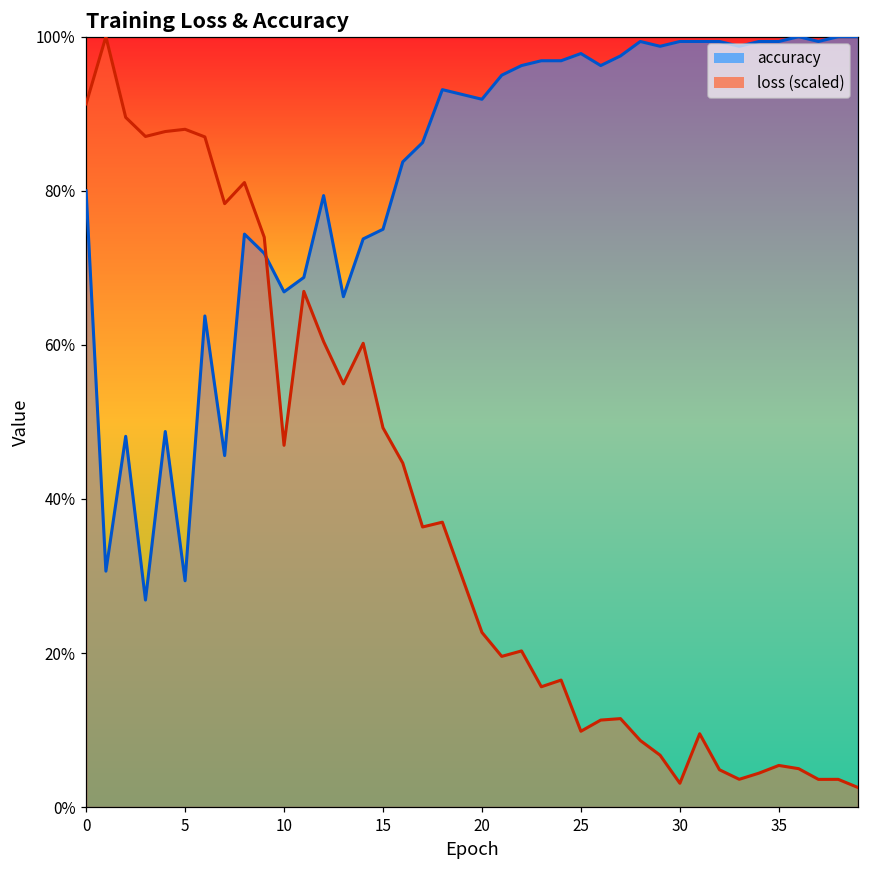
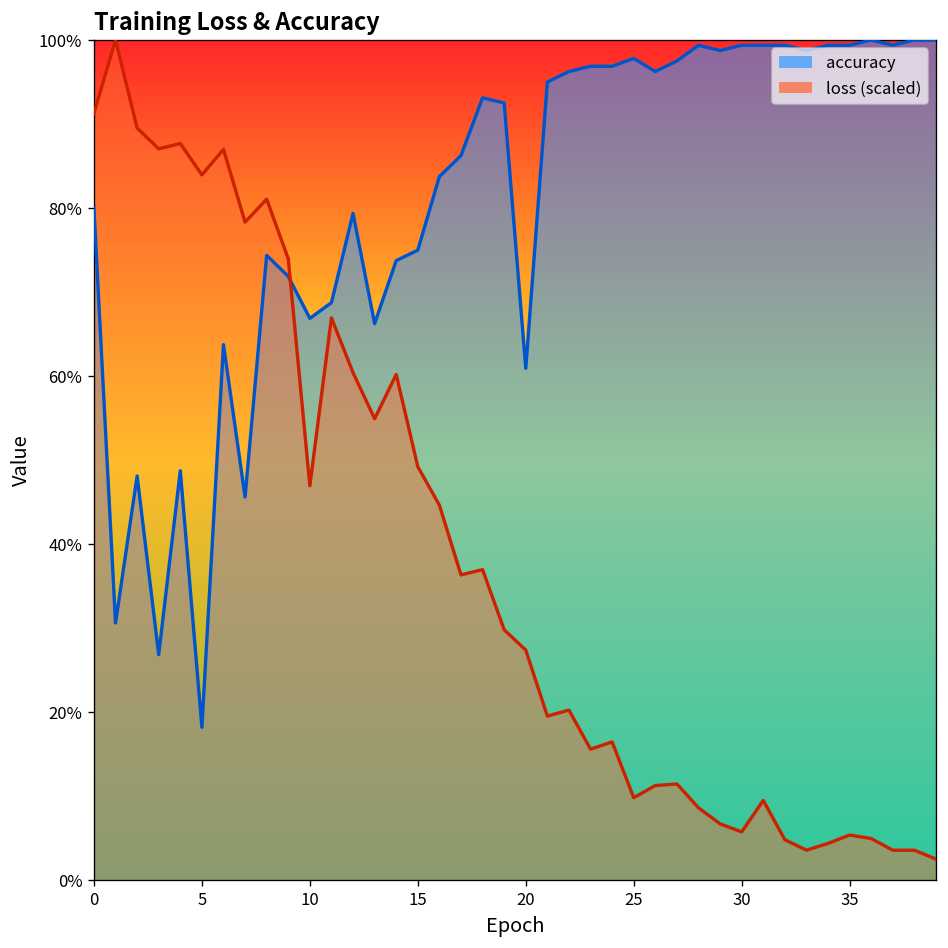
  {
    "accuracy": {
      "0": "80%",
-     "5": "29%",
+     "5": "18%",
      "10": "67%",
      "15": "75%",
-     "20": "92%",
+     "20": "61%",
      "25": "98%",
      "30": "99%",
      "35": "99%"
    },
    "loss (scaled)": {
      "0": "91%",
-     "5": "88%",
+     "5": "84%",
      "10": "47%",
      "15": "49%",
-     "20": "23%",
+     "20": "27%",
      "25": "10%",
-     "30": "3%",
+     "30": "6%",
      "35": "5%"
    }
  }
